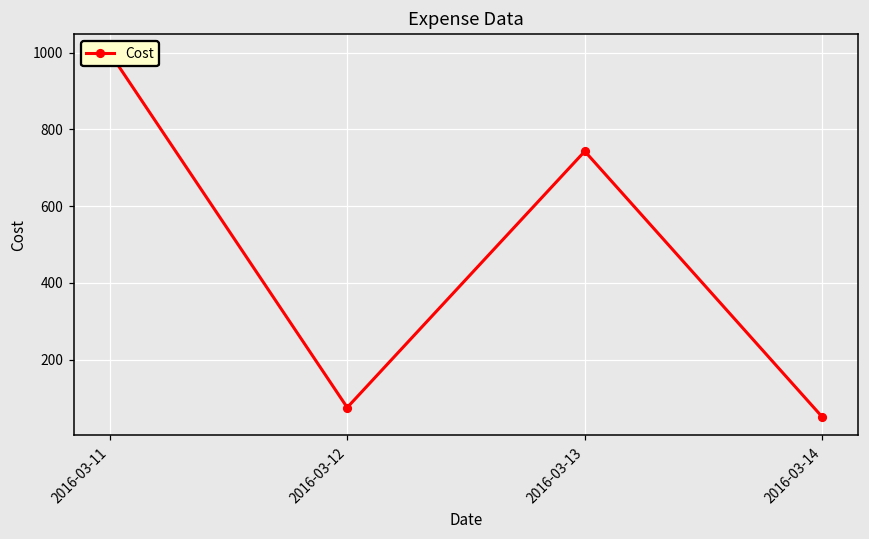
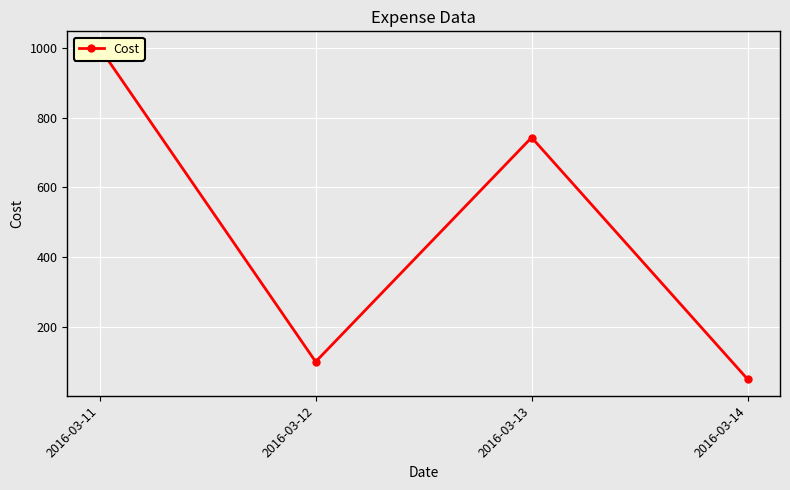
  {
-   "2016-03-12": 80,
+   "2016-03-12": 100,
    "2016-03-13": 740,
    "2016-03-14": 50
  }
